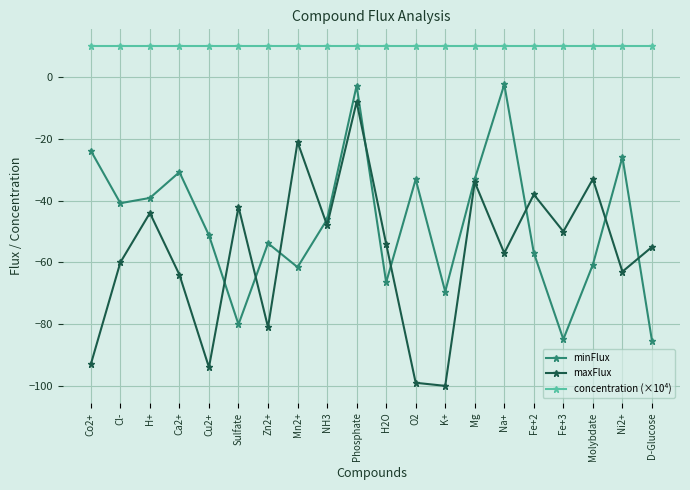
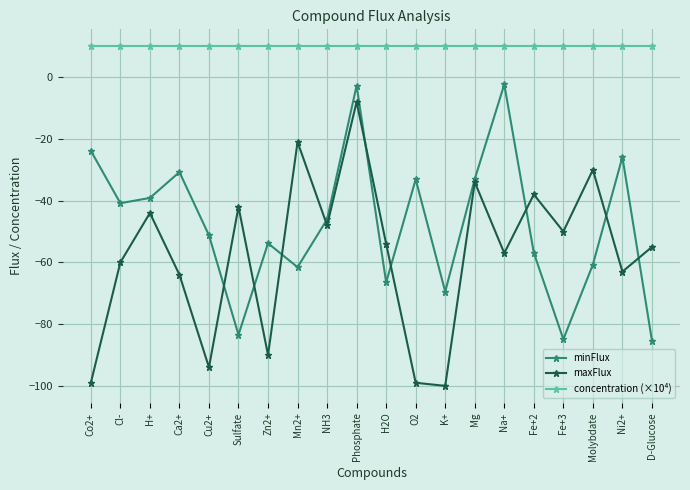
  {
    "minFlux": {
      "Co2+": -24,
      "Cl-": -41,
      "H+": -39,
      "Ca2+": -31,
      "Cu2+": -51,
-     "Sulfate": -80,
+     "Sulfate": -83,
      "Zn2+": -54,
      "Mn2+": -62,
      "NH3": -46,
      "Phosphate": -3,
      "H2O": -66,
      "O2": -33,
      "K+": -69,
      "Mg": -33,
      "Na+": -2,
      "Fe+2": -57,
      "Fe+3": -85,
      "Molybdate": -61,
      "Ni2+": -26,
      "D-Glucose": -85
    },
    "maxFlux": {
-     "Co2+": -93,
+     "Co2+": -99,
      "Cl-": -60,
      "H+": -44,
      "Ca2+": -64,
      "Cu2+": -94,
      "Sulfate": -42,
-     "Zn2+": -81,
+     "Zn2+": -90,
      "Mn2+": -21,
      "NH3": -48,
      "Phosphate": -8,
      "H2O": -54,
      "O2": -99,
      "K+": -100,
      "Mg": -34,
      "Na+": -57,
      "Fe+2": -38,
      "Fe+3": -50,
-     "Molybdate": -33,
+     "Molybdate": -30,
      "Ni2+": -63,
      "D-Glucose": -55
    },
    "concentration (×10⁴)": {
      "Co2+": 10,
      "Cl-": 10,
      "H+": 10,
      "Ca2+": 10,
      "Cu2+": 10,
      "Sulfate": 10,
      "Zn2+": 10,
      "Mn2+": 10,
      "NH3": 10,
      "Phosphate": 10,
      "H2O": 10,
      "O2": 10,
      "K+": 10,
      "Mg": 10,
      "Na+": 10,
      "Fe+2": 10,
      "Fe+3": 10,
      "Molybdate": 10,
      "Ni2+": 10,
      "D-Glucose": 10
    }
  }
